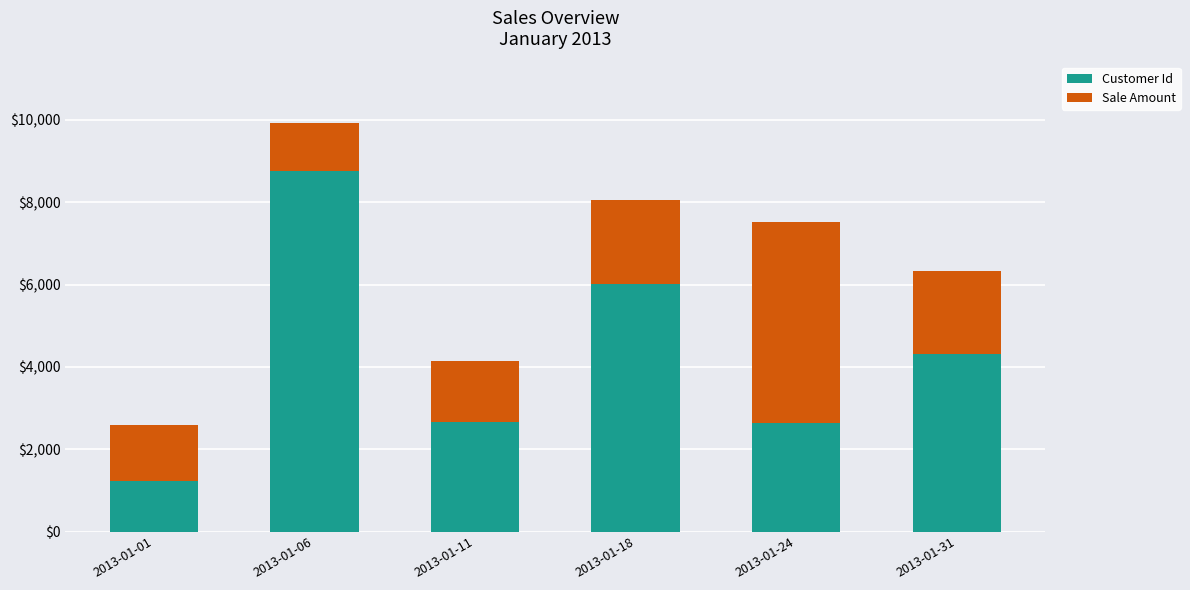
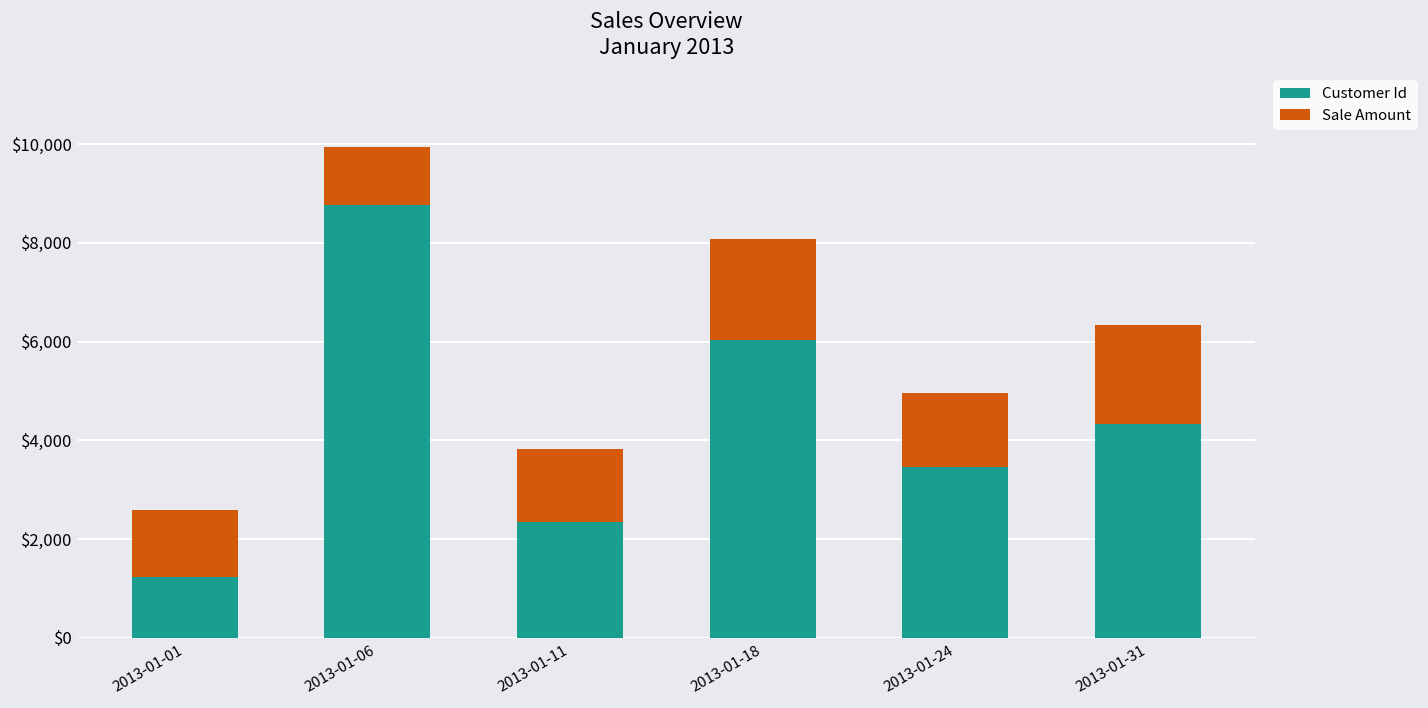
  {
    "Customer Id": {
      "2013-01-01": "$1,200",
      "2013-01-06": "$8,800",
-     "2013-01-11": "$2,700",
+     "2013-01-11": "$2,300",
      "2013-01-18": "$6,000",
-     "2013-01-24": "$2,600",
+     "2013-01-24": "$3,500",
      "2013-01-31": "$4,300"
    },
    "Sale Amount": {
      "2013-01-01": "$1,400",
      "2013-01-06": "$1,200",
      "2013-01-11": "$1,500",
      "2013-01-18": "$2,000",
-     "2013-01-24": "$4,900",
+     "2013-01-24": "$1,500",
      "2013-01-31": "$2,000"
    }
  }
